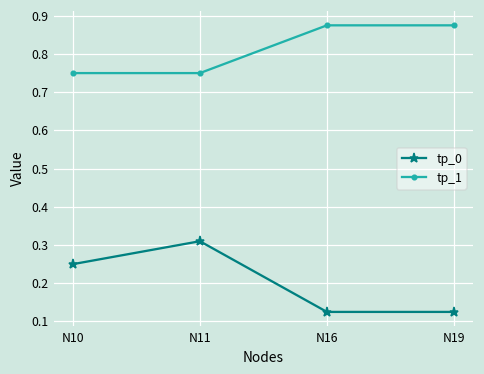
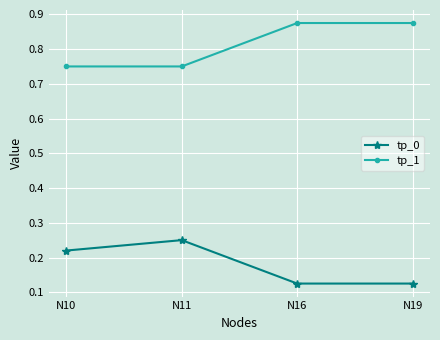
  {
    "tp_0": {
-     "N10": 0.25,
-     "N11": 0.31,
+     "N10": 0.22,
+     "N11": 0.25,
      "N16": 0.13,
      "N19": 0.13
    },
    "tp_1": {
      "N10": 0.75,
      "N11": 0.75,
      "N16": 0.88,
      "N19": 0.88
    }
  }
